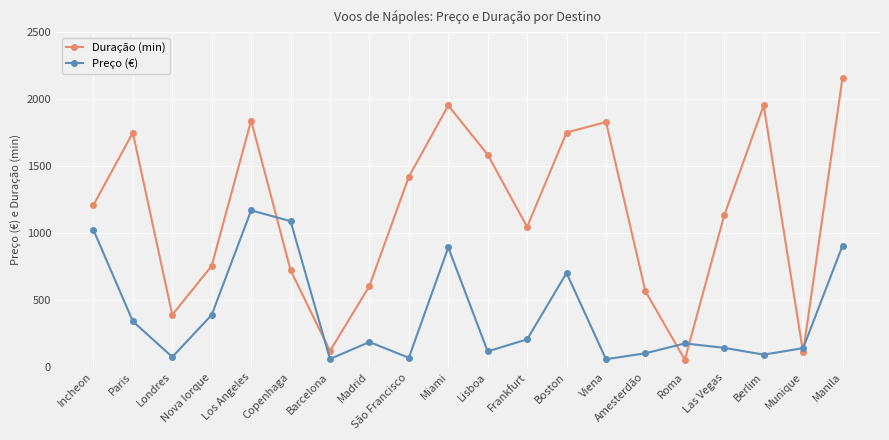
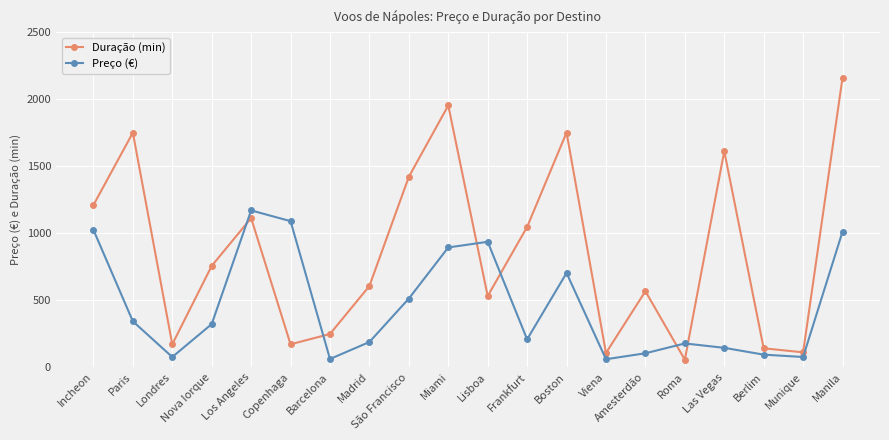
  {
    "Duração (min)": {
      "Incheon": 1210,
      "Paris": 1750,
-     "Londres": 390,
+     "Londres": 170,
      "Nova Iorque": 760,
-     "Los Angeles": 1840,
-     "Copenhaga": 720,
-     "Barcelona": 120,
+     "Los Angeles": 1110,
+     "Copenhaga": 170,
+     "Barcelona": 250,
      "Madrid": 610,
      "São Francisco": 1420,
      "Miami": 1950,
-     "Lisboa": 1590,
+     "Lisboa": 530,
      "Frankfurt": 1050,
      "Boston": 1750,
-     "Viena": 1830,
+     "Viena": 110,
      "Amesterdão": 570,
      "Roma": 60,
-     "Las Vegas": 1130,
-     "Berlim": 1950,
+     "Las Vegas": 1610,
+     "Berlim": 140,
      "Munique": 110,
      "Manila": 2160
    },
    "Preço (€)": {
      "Incheon": 1020,
      "Paris": 340,
      "Londres": 80,
-     "Nova Iorque": 390,
+     "Nova Iorque": 320,
      "Los Angeles": 1170,
      "Copenhaga": 1090,
      "Barcelona": 60,
      "Madrid": 190,
-     "São Francisco": 70,
+     "São Francisco": 510,
      "Miami": 890,
-     "Lisboa": 120,
+     "Lisboa": 930,
      "Frankfurt": 210,
      "Boston": 700,
      "Viena": 60,
      "Amesterdão": 100,
      "Roma": 180,
      "Las Vegas": 140,
      "Berlim": 90,
-     "Munique": 140,
-     "Manila": 910
+     "Munique": 80,
+     "Manila": 1010
    }
  }
